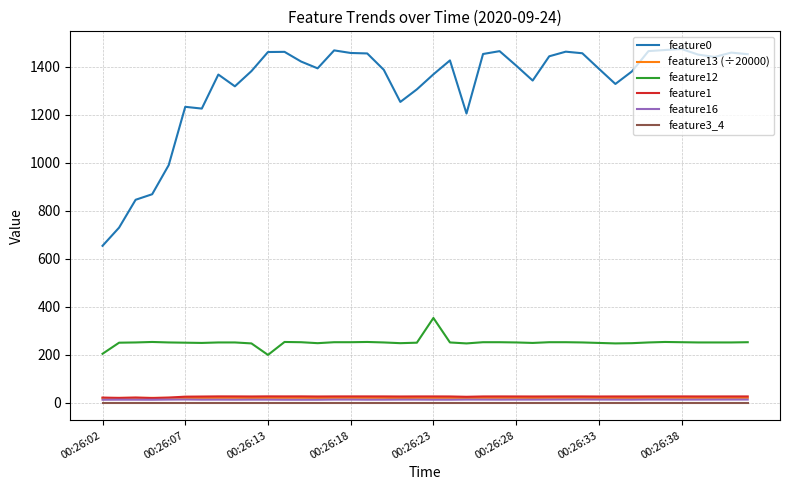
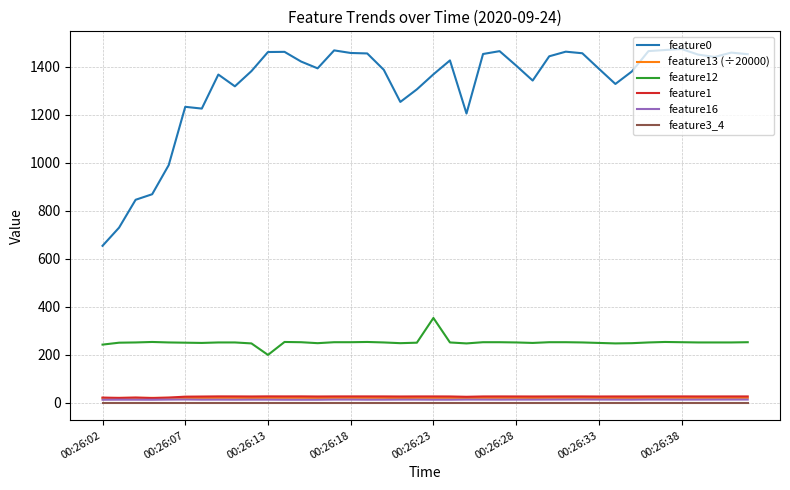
  {
    "feature0": {
      "00:26:02": 650,
      "00:26:07": 1230,
      "00:26:13": 1460,
      "00:26:18": 1460,
      "00:26:23": 1370,
      "00:26:28": 1400,
      "00:26:33": 1390
    },
    "feature12": {
-     "00:26:02": 200,
+     "00:26:02": 240,
      "00:26:07": 250,
      "00:26:13": 200,
      "00:26:18": 250,
      "00:26:23": 350,
      "00:26:28": 250,
      "00:26:33": 250,
      "00:26:38": 250
    },
    "feature3_4": {
      "00:26:02": 0,
      "00:26:07": 0,
      "00:26:13": 0,
      "00:26:18": 0,
      "00:26:23": 0,
      "00:26:28": 0,
      "00:26:33": 0,
      "00:26:38": 0
    }
  }
